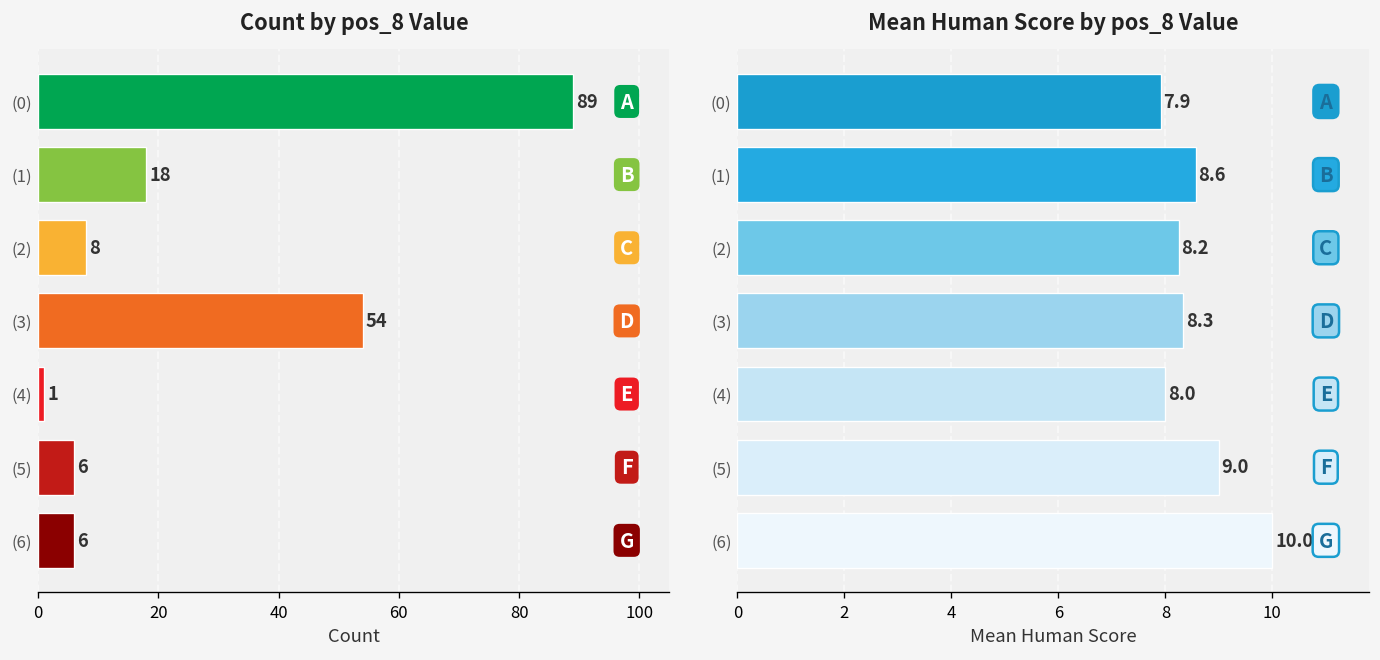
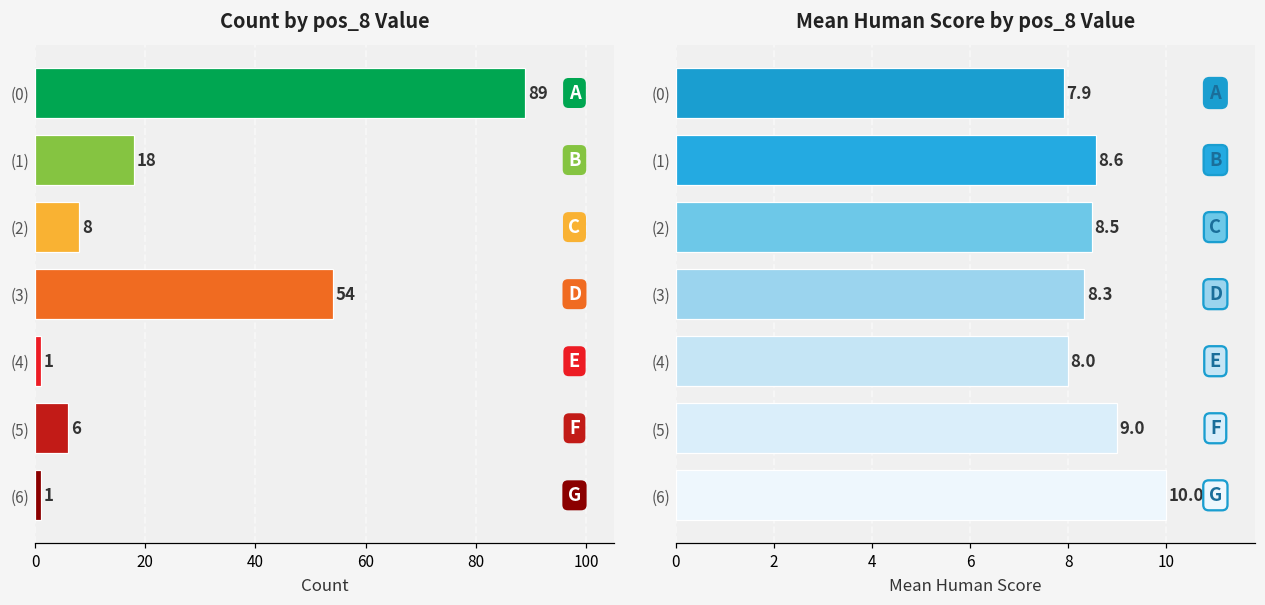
  {
    "Count by pos_8 Value": {
      "(0)": 89,
      "(1)": 18,
      "(2)": 8,
      "(3)": 54,
      "(4)": 1,
      "(5)": 6,
-     "(6)": 6
+     "(6)": 1
    },
    "Mean Human Score by pos_8 Value": {
      "(0)": 7.9,
      "(1)": 8.6,
-     "(2)": 8.2,
+     "(2)": 8.5,
      "(3)": 8.3,
      "(4)": 8.0,
      "(5)": 9.0
    }
  }
